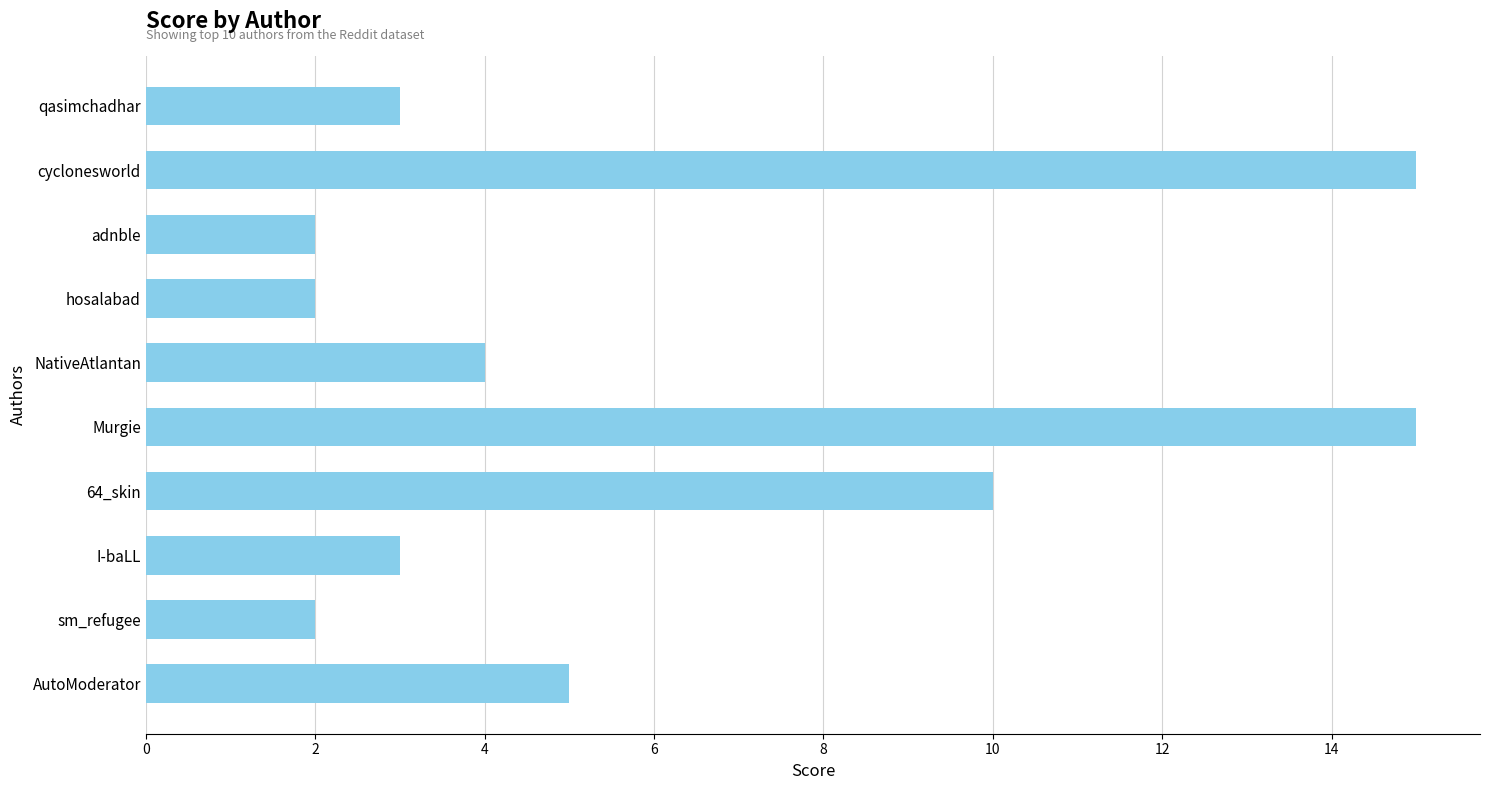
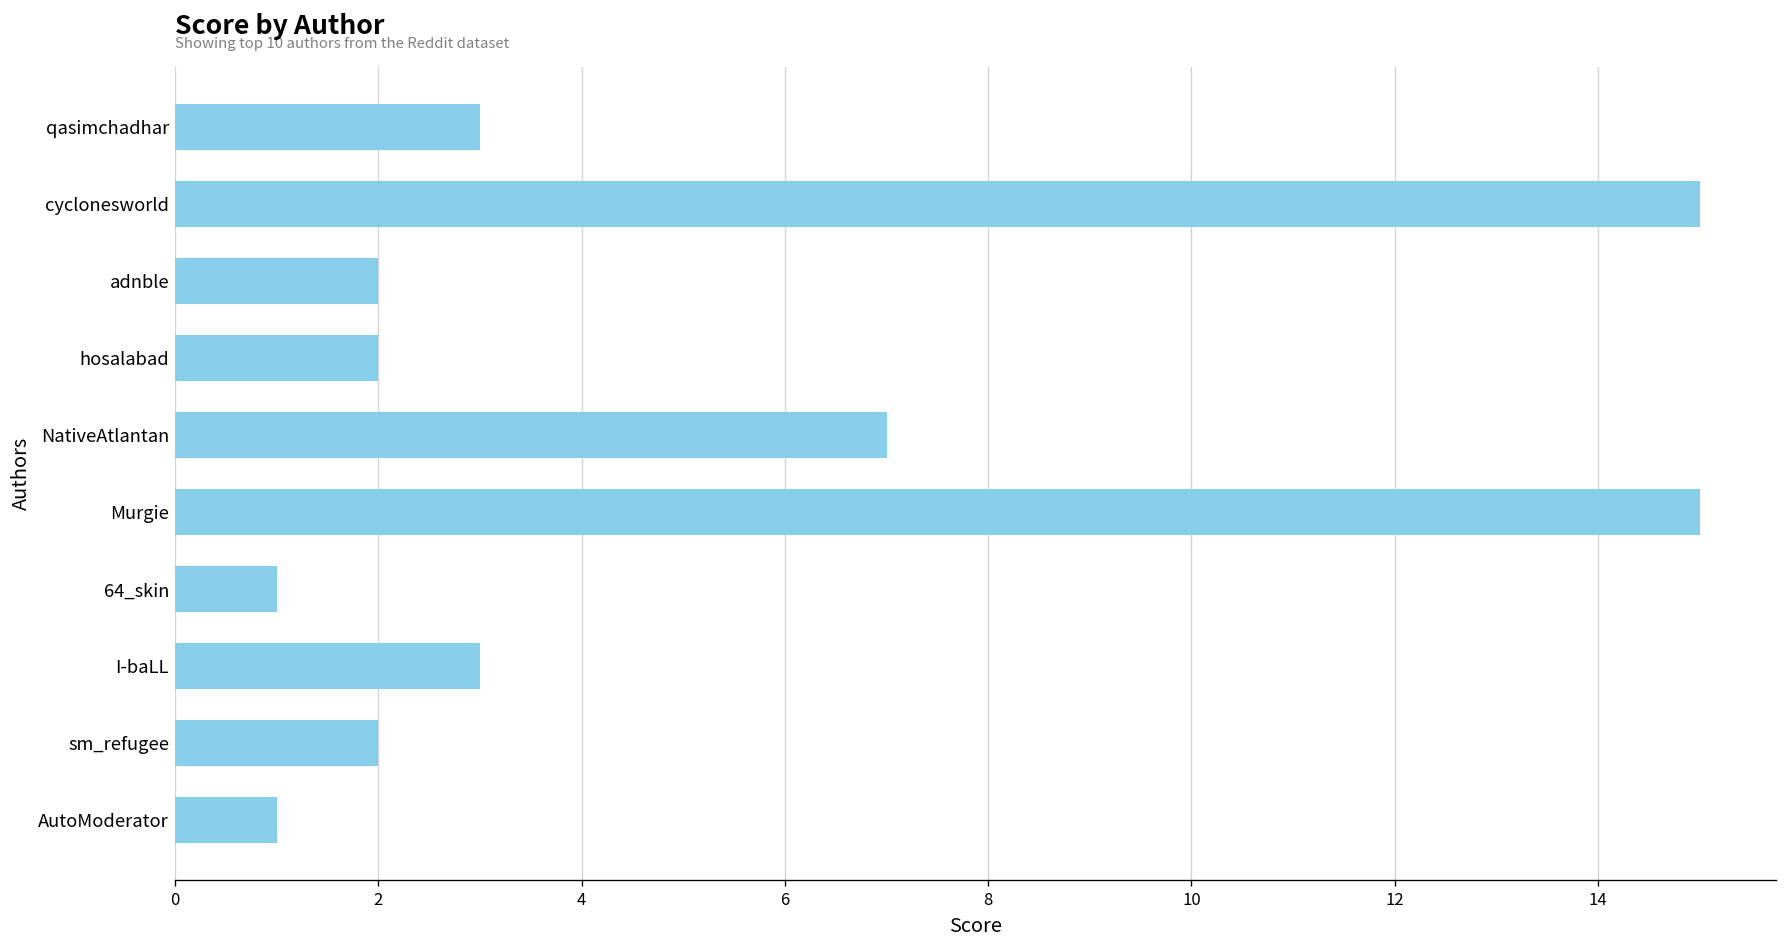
  {
    "qasimchadhar": 3,
    "cyclonesworld": 15,
    "adnble": 2,
    "hosalabad": 2,
-   "NativeAtlantan": 4,
+   "NativeAtlantan": 7,
    "Murgie": 15,
-   "64_skin": 10,
+   "64_skin": 1,
    "I-baLL": 3,
    "sm_refugee": 2,
-   "AutoModerator": 5
+   "AutoModerator": 1
  }
